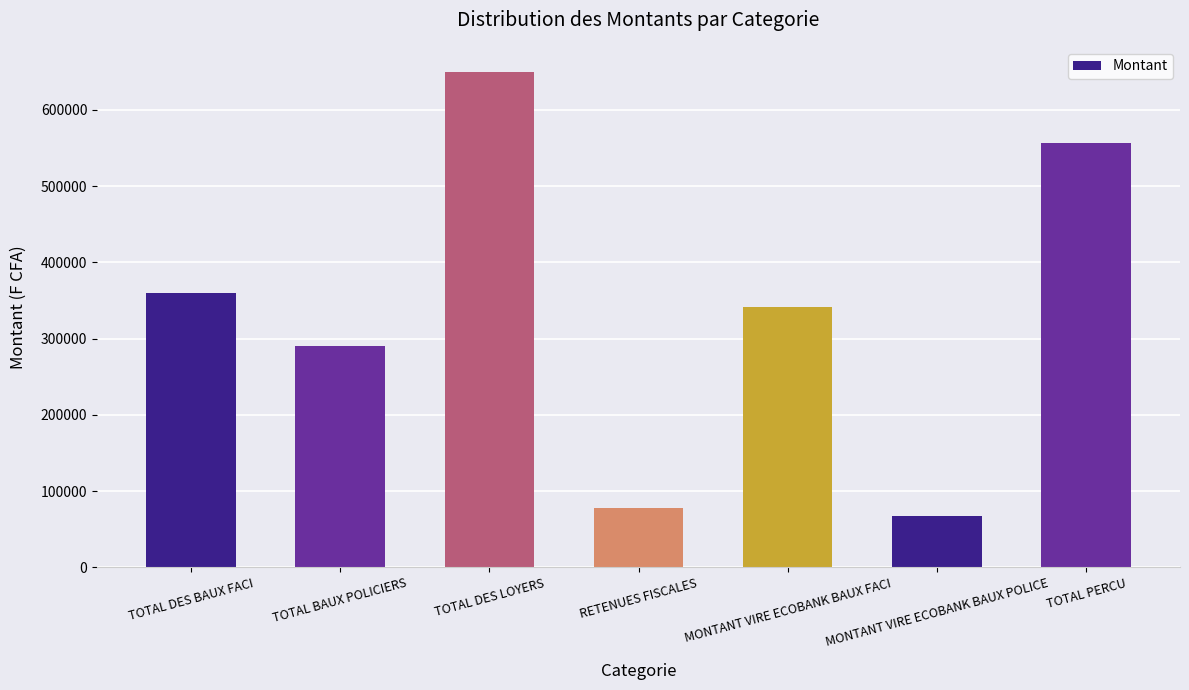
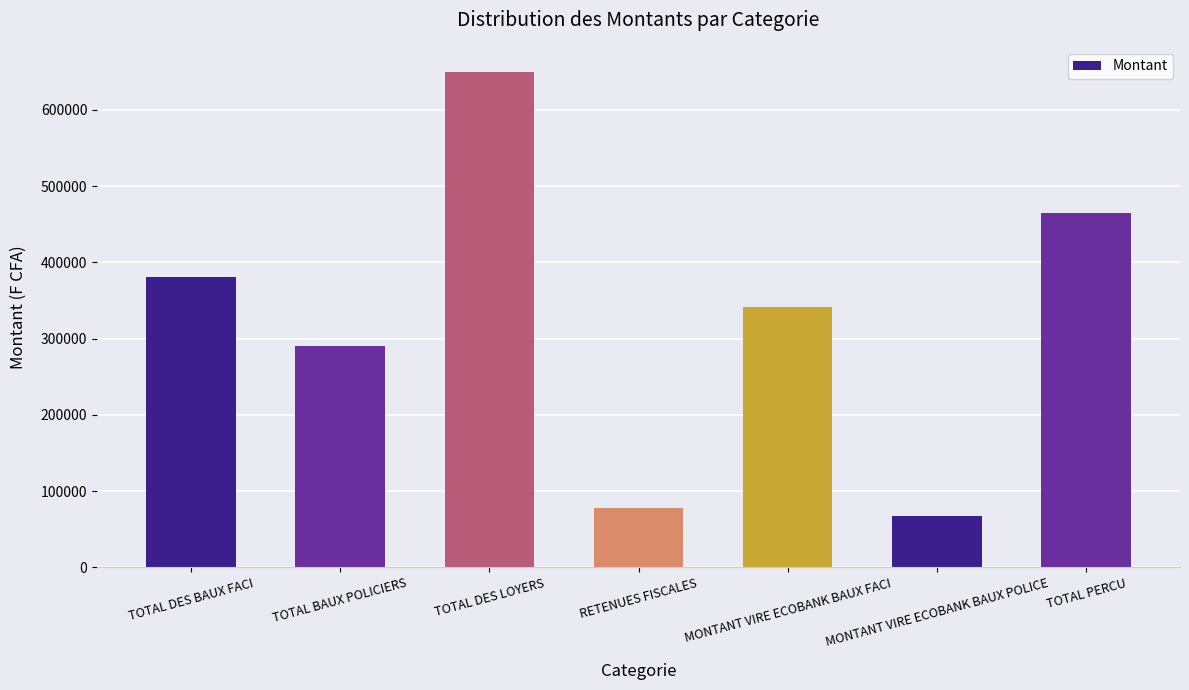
  {
-   "TOTAL DES BAUX FACI": 360000,
+   "TOTAL DES BAUX FACI": 380000,
    "TOTAL BAUX POLICIERS": 290000,
    "TOTAL DES LOYERS": 650000,
    "RETENUES FISCALES": 80000,
    "MONTANT VIRE ECOBANK BAUX FACI": 340000,
    "MONTANT VIRE ECOBANK BAUX POLICE": 70000,
-   "TOTAL PERCU": 560000
+   "TOTAL PERCU": 470000
  }
